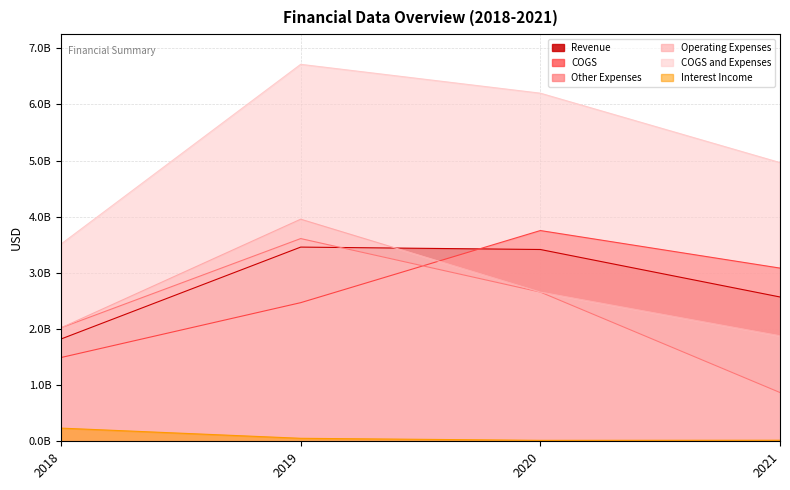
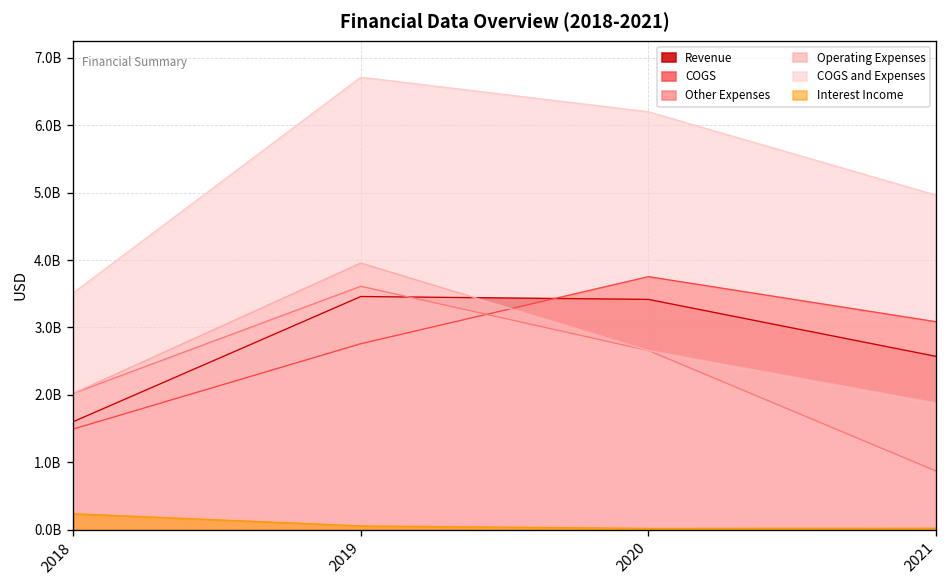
  {
    "Revenue": {
-     "2018": 1800000000,
+     "2018": 1600000000,
      "2019": 3500000000,
      "2020": 3400000000,
      "2021": 2600000000
    },
    "COGS": {
      "2018": 1500000000,
-     "2019": 2500000000,
+     "2019": 2800000000,
      "2020": 3800000000,
      "2021": 3100000000
    },
    "Other Expenses": {
      "2019": 3600000000,
      "2021": 900000000
    },
    "Interest Income": {
      "2018": 200000000,
      "2019": 100000000,
      "2020": 0,
      "2021": 0
    }
  }
